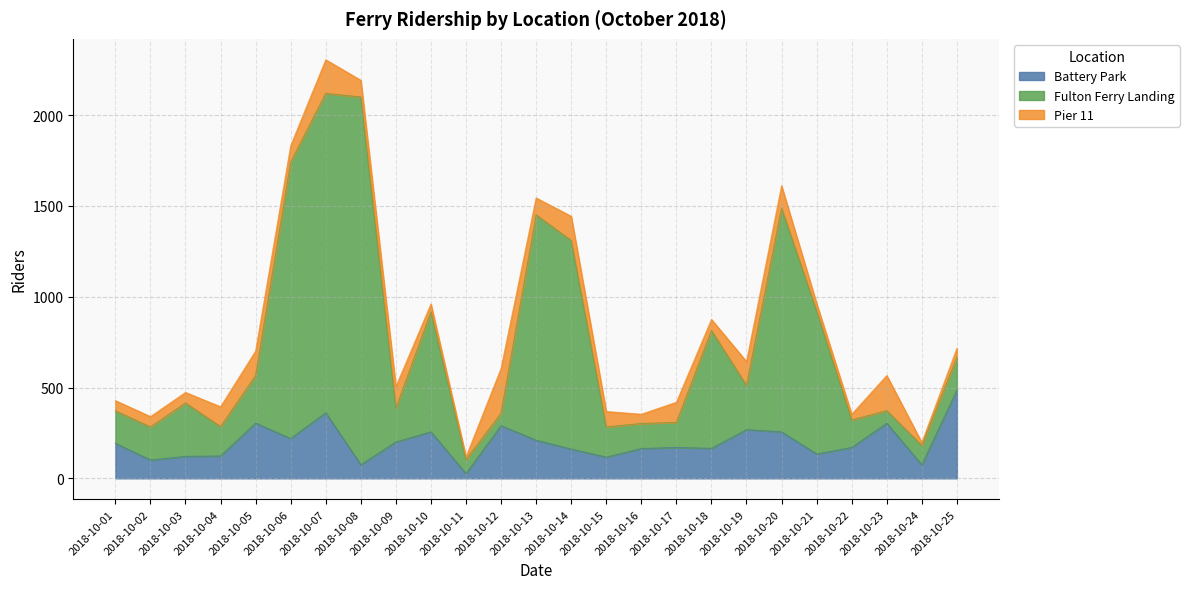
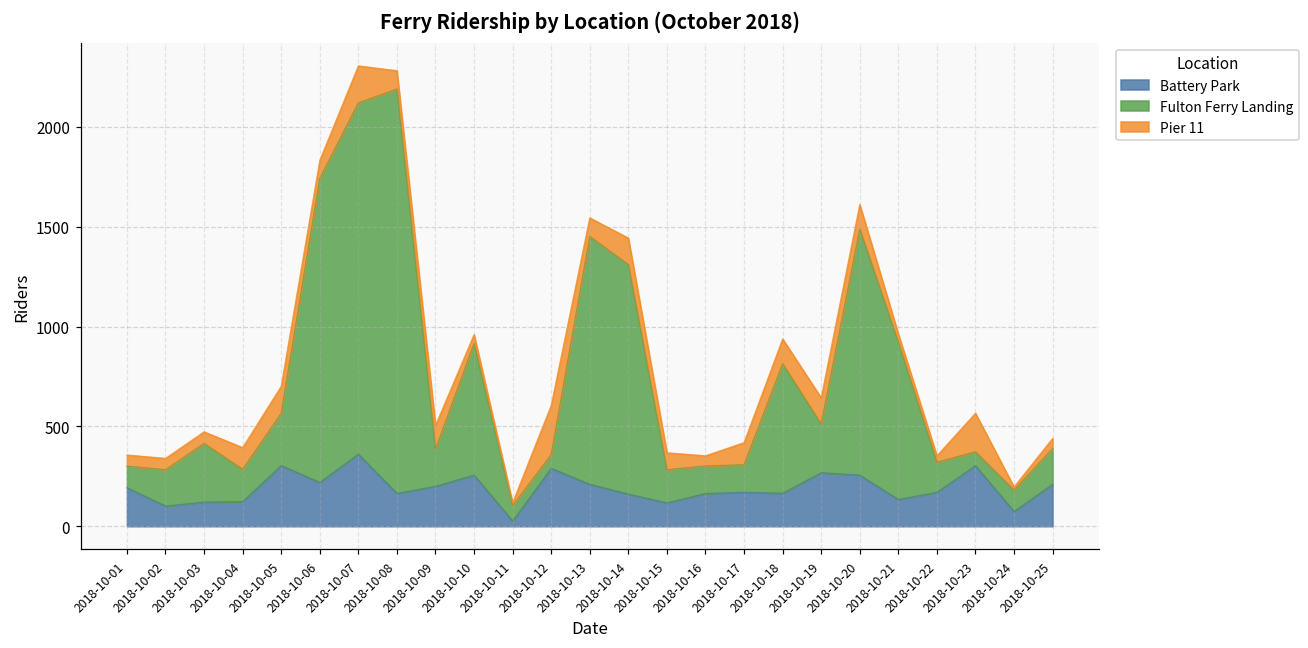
  {
    "Battery Park": {
      "2018-10-01": 190,
      "2018-10-02": 100,
      "2018-10-03": 120,
      "2018-10-04": 120,
      "2018-10-05": 300,
      "2018-10-06": 220,
      "2018-10-07": 360,
-     "2018-10-08": 80,
+     "2018-10-08": 160,
      "2018-10-09": 200,
      "2018-10-10": 260,
      "2018-10-11": 30,
      "2018-10-12": 290,
      "2018-10-13": 210,
      "2018-10-14": 160,
      "2018-10-15": 120,
      "2018-10-16": 160,
      "2018-10-17": 170,
      "2018-10-18": 170,
      "2018-10-19": 270,
      "2018-10-20": 260,
      "2018-10-21": 130,
      "2018-10-22": 170,
      "2018-10-23": 300,
      "2018-10-24": 70,
-     "2018-10-25": 490
+     "2018-10-25": 210
    },
    "Fulton Ferry Landing": {
-     "2018-10-01": 180,
+     "2018-10-01": 110,
      "2018-10-02": 180,
      "2018-10-03": 290,
      "2018-10-04": 160,
      "2018-10-05": 260,
      "2018-10-06": 1520,
      "2018-10-07": 1760,
      "2018-10-08": 2030,
      "2018-10-09": 190,
      "2018-10-10": 660,
      "2018-10-11": 80,
      "2018-10-12": 70,
      "2018-10-13": 1240,
      "2018-10-14": 1150,
      "2018-10-15": 170,
      "2018-10-16": 140,
      "2018-10-17": 140,
      "2018-10-18": 650,
      "2018-10-19": 240,
      "2018-10-20": 1230,
      "2018-10-21": 790,
      "2018-10-22": 150,
      "2018-10-23": 70,
      "2018-10-24": 110,
      "2018-10-25": 180
    },
    "Pier 11": {
      "2018-10-01": 60,
      "2018-10-02": 60,
      "2018-10-03": 60,
      "2018-10-04": 110,
      "2018-10-05": 140,
      "2018-10-06": 90,
      "2018-10-07": 190,
      "2018-10-08": 90,
      "2018-10-09": 120,
      "2018-10-10": 40,
      "2018-10-11": 20,
      "2018-10-12": 250,
      "2018-10-13": 90,
      "2018-10-14": 130,
      "2018-10-15": 90,
      "2018-10-16": 50,
      "2018-10-17": 110,
-     "2018-10-18": 60,
+     "2018-10-18": 120,
      "2018-10-19": 130,
      "2018-10-20": 120,
      "2018-10-21": 40,
      "2018-10-22": 30,
      "2018-10-23": 190,
      "2018-10-24": 20,
      "2018-10-25": 50
    }
  }
